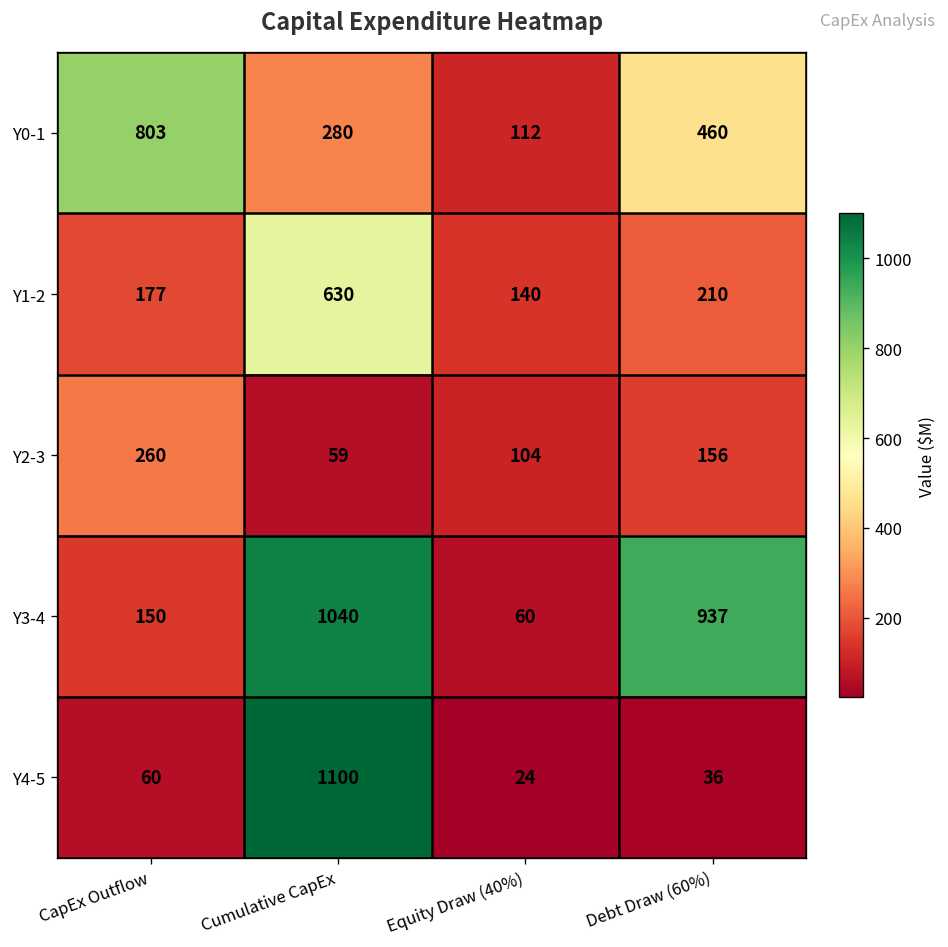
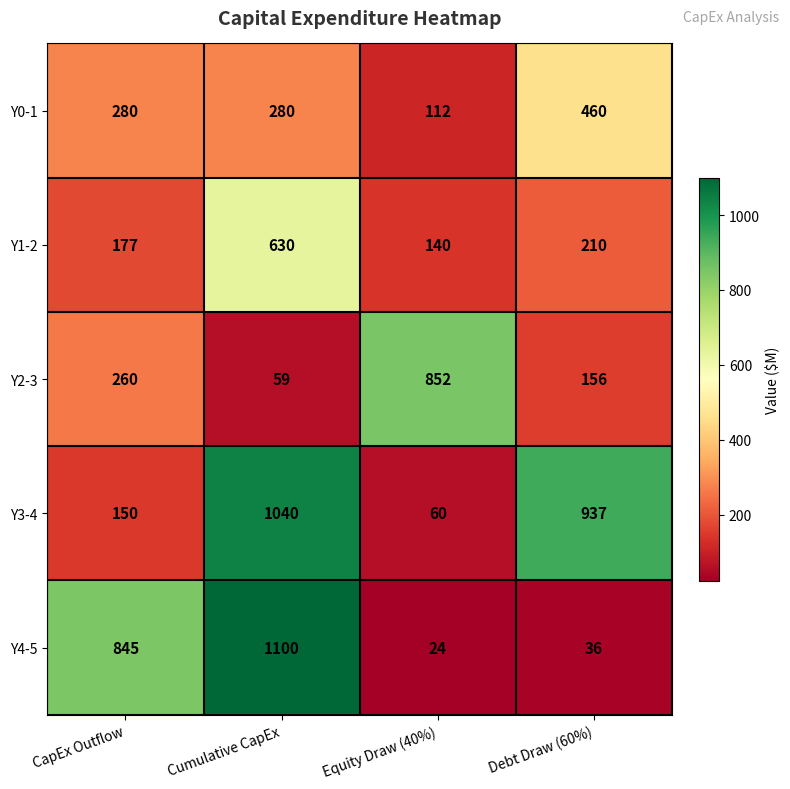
  {
    "Y0-1": {
-     "CapEx Outflow": 803,
+     "CapEx Outflow": 280,
      "Cumulative CapEx": 280,
      "Equity Draw (40%)": 112,
      "Debt Draw (60%)": 460
    },
    "Y1-2": {
      "CapEx Outflow": 177,
      "Cumulative CapEx": 630,
      "Equity Draw (40%)": 140,
      "Debt Draw (60%)": 210
    },
    "Y2-3": {
      "CapEx Outflow": 260,
      "Cumulative CapEx": 59,
-     "Equity Draw (40%)": 104,
+     "Equity Draw (40%)": 852,
      "Debt Draw (60%)": 156
    },
    "Y3-4": {
      "CapEx Outflow": 150,
      "Cumulative CapEx": 1040,
      "Equity Draw (40%)": 60,
      "Debt Draw (60%)": 937
    },
    "Y4-5": {
-     "CapEx Outflow": 60,
+     "CapEx Outflow": 845,
      "Cumulative CapEx": 1100,
      "Equity Draw (40%)": 24,
      "Debt Draw (60%)": 36
    }
  }
